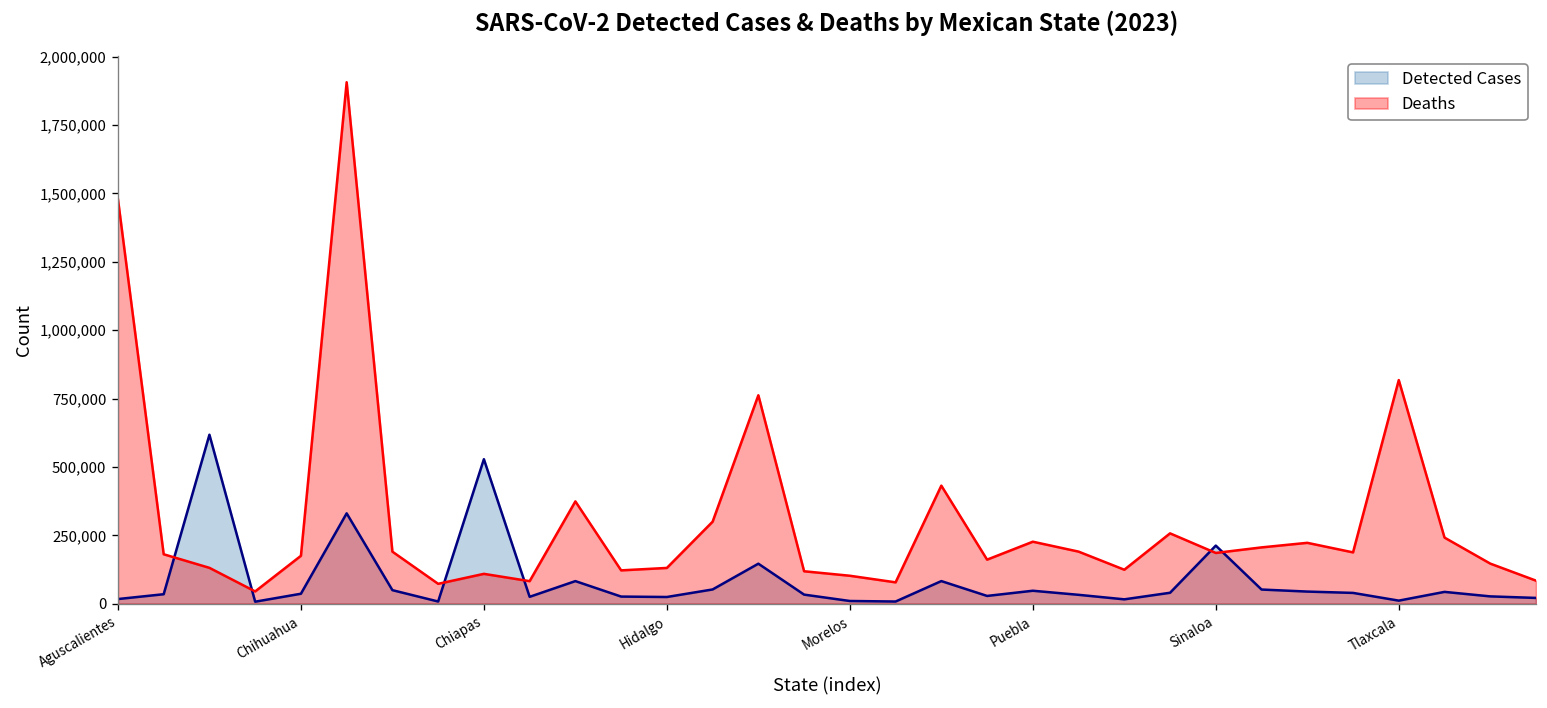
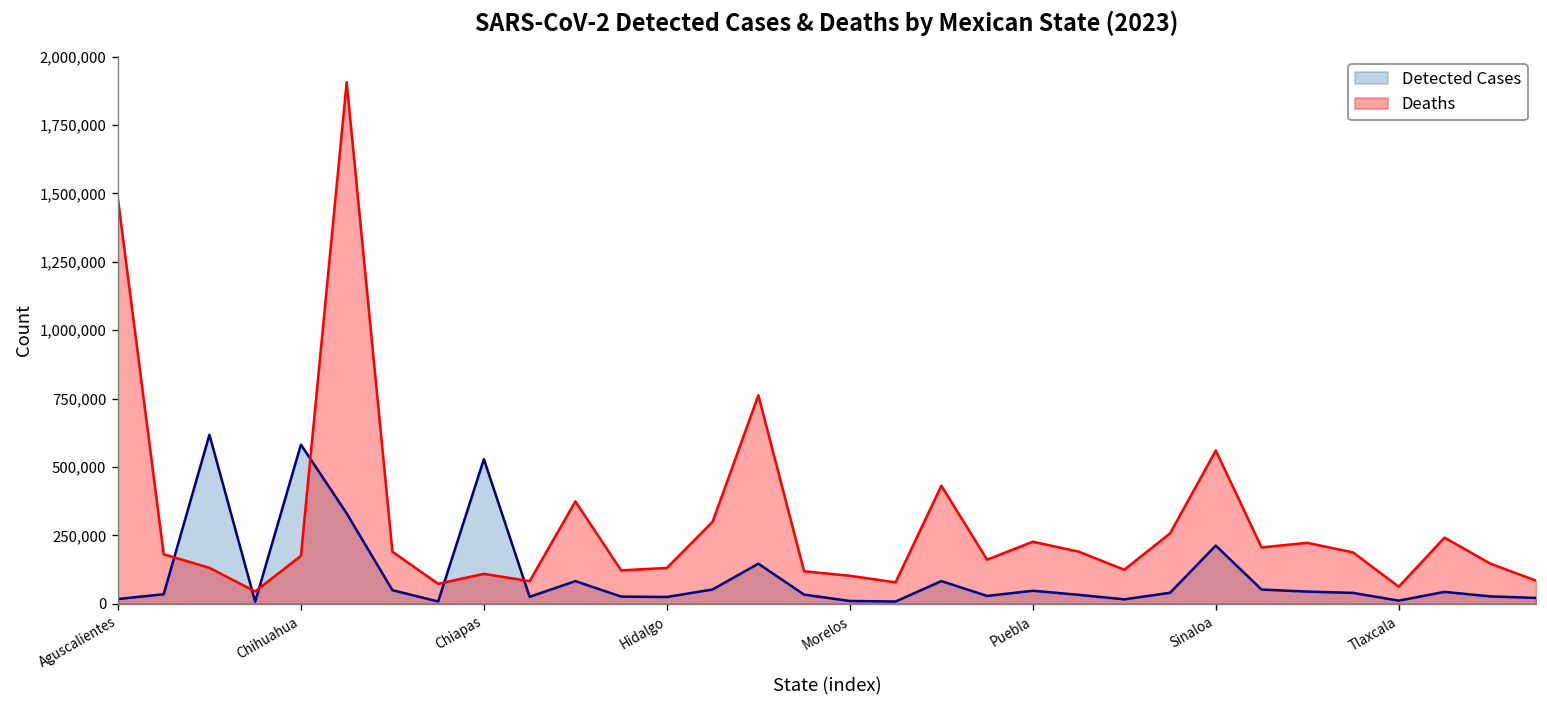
  {
    "Detected Cases": {
      "Aguscalientes": "20,000",
-     "Chihuahua": "40,000",
+     "Chihuahua": "580,000",
      "Chiapas": "530,000",
      "Hidalgo": "20,000",
      "Morelos": "10,000",
      "Puebla": "50,000",
      "Sinaloa": "210,000",
      "Tlaxcala": "10,000"
    },
    "Deaths": {
      "Aguscalientes": "1,480,000",
      "Chihuahua": "180,000",
      "Chiapas": "110,000",
      "Hidalgo": "130,000",
      "Morelos": "100,000",
      "Puebla": "230,000",
-     "Sinaloa": "190,000",
-     "Tlaxcala": "820,000"
+     "Sinaloa": "560,000",
+     "Tlaxcala": "60,000"
    }
  }
